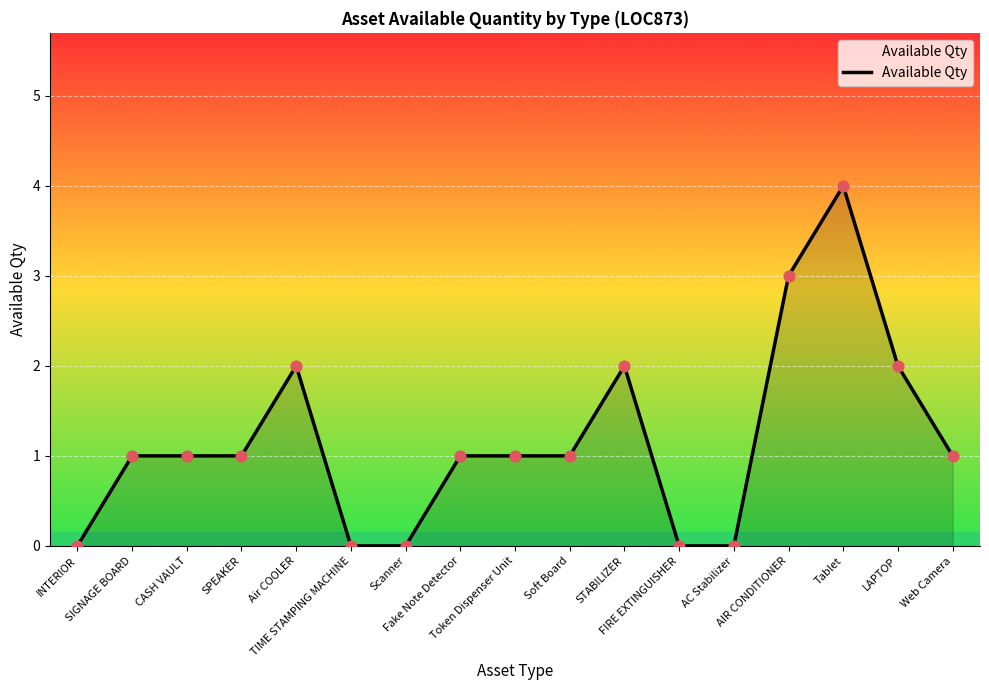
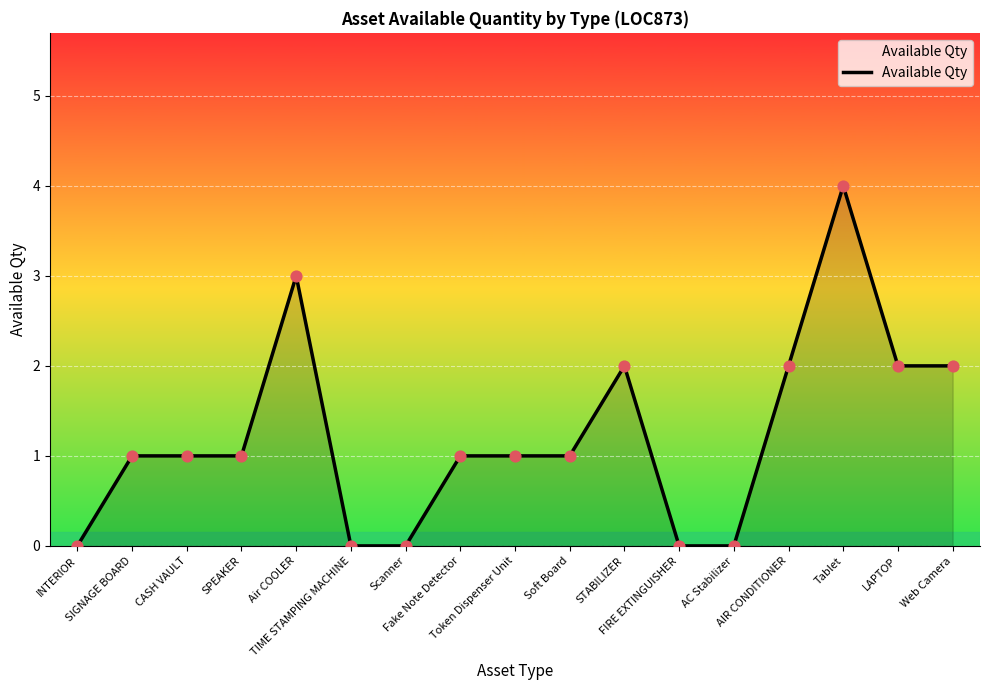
  {
    "SIGNAGE BOARD": 1,
    "CASH VAULT": 1,
    "SPEAKER": 1,
-   "Air COOLER": 2,
+   "Air COOLER": 3,
    "Fake Note Detector": 1,
    "Token Dispenser Unit": 1,
    "Soft Board": 1,
    "STABILIZER": 2,
-   "AIR CONDITIONER": 3,
+   "AIR CONDITIONER": 2,
    "Tablet": 4,
    "LAPTOP": 2,
-   "Web Camera": 1
+   "Web Camera": 2
  }
